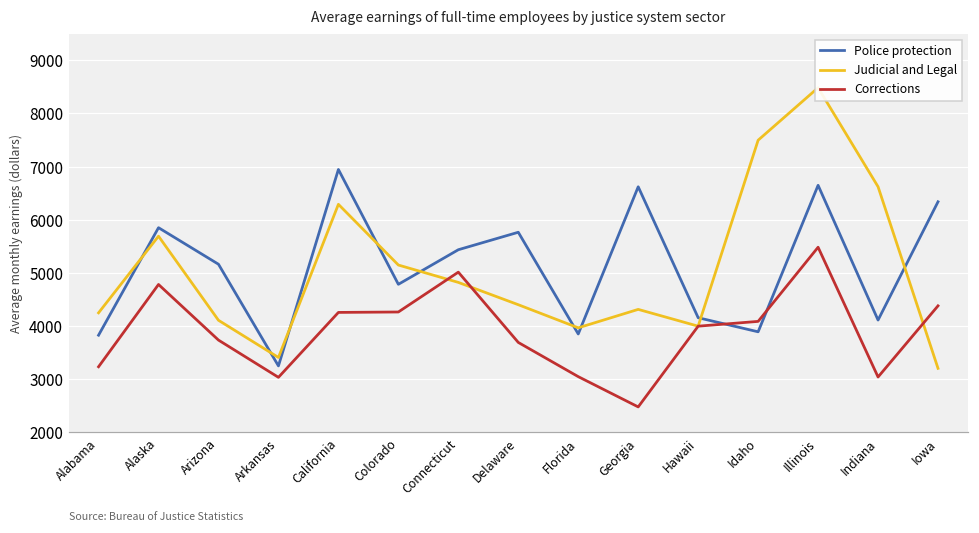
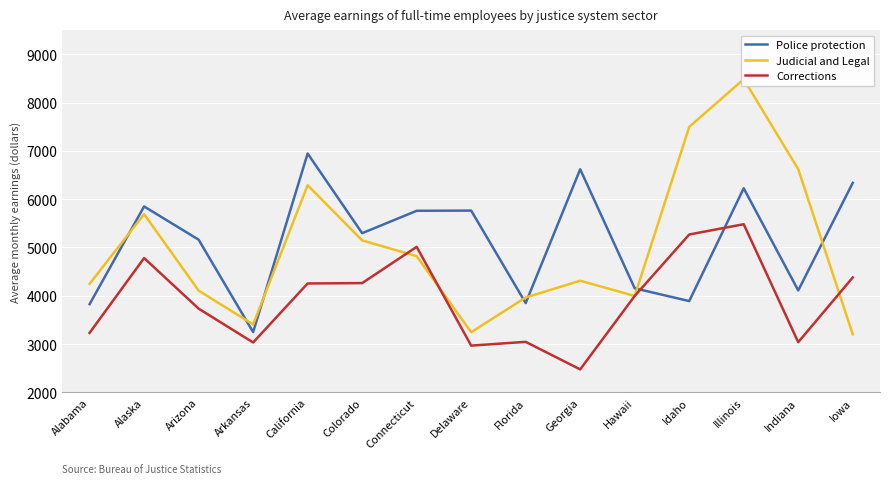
  {
    "Police protection": {
      "Alabama": 3800,
      "Alaska": 5800,
      "Arizona": 5200,
      "Arkansas": 3200,
      "California": 6900,
-     "Colorado": 4800,
-     "Connecticut": 5400,
+     "Colorado": 5300,
+     "Connecticut": 5800,
      "Delaware": 5800,
      "Florida": 3800,
      "Georgia": 6600,
      "Hawaii": 4200,
      "Idaho": 3900,
-     "Illinois": 6600,
+     "Illinois": 6200,
      "Indiana": 4100,
      "Iowa": 6300
    },
    "Judicial and Legal": {
      "Alabama": 4200,
      "Alaska": 5700,
      "Arizona": 4100,
      "Arkansas": 3400,
      "California": 6300,
      "Colorado": 5100,
      "Connecticut": 4800,
-     "Delaware": 4400,
+     "Delaware": 3200,
      "Florida": 4000,
      "Georgia": 4300,
      "Idaho": 7500,
      "Indiana": 6600,
      "Iowa": 3200
    },
    "Corrections": {
      "Alabama": 3200,
      "Alaska": 4800,
      "Arizona": 3700,
      "Arkansas": 3000,
      "California": 4300,
      "Colorado": 4300,
      "Connecticut": 5000,
-     "Delaware": 3700,
+     "Delaware": 3000,
      "Florida": 3000,
      "Georgia": 2500,
-     "Idaho": 4100,
+     "Idaho": 5300,
      "Illinois": 5500,
      "Indiana": 3000,
      "Iowa": 4400
    }
  }
